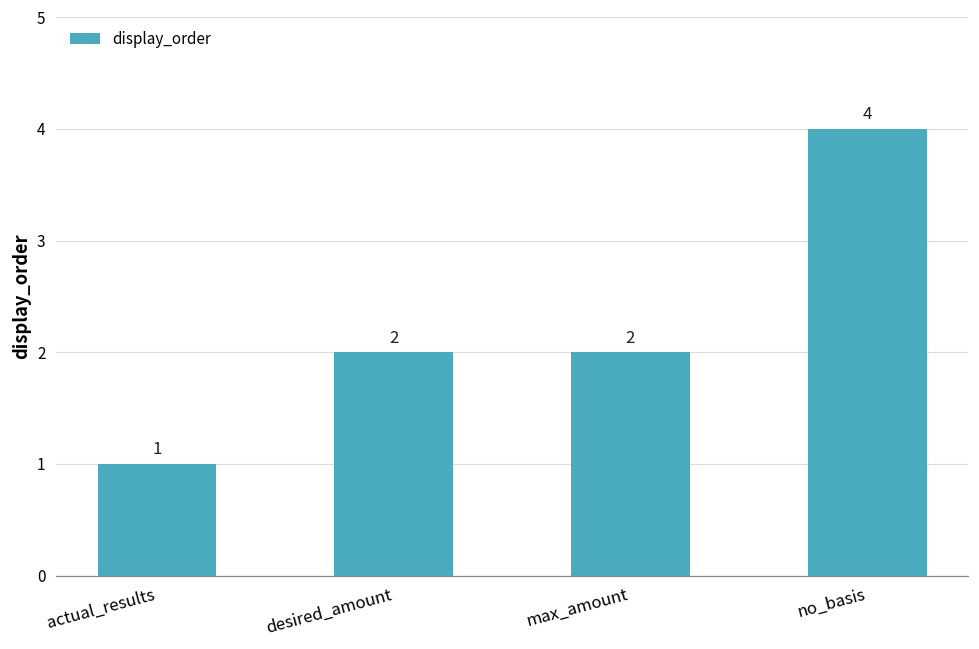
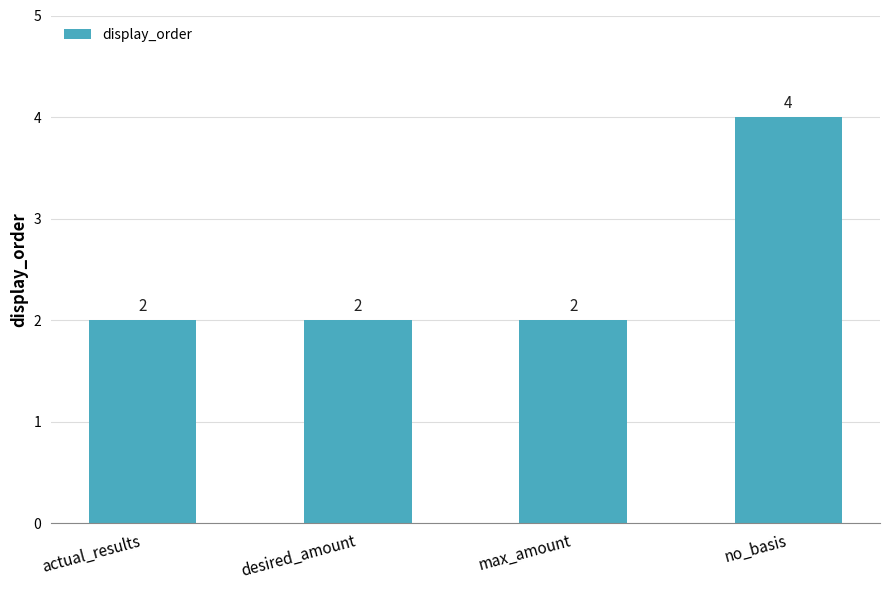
  {
-   "actual_results": 1,
+   "actual_results": 2,
    "desired_amount": 2,
    "max_amount": 2,
    "no_basis": 4
  }
